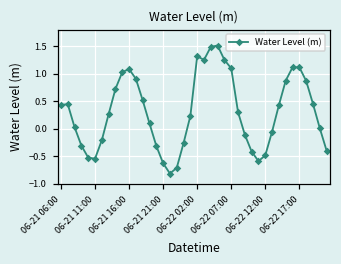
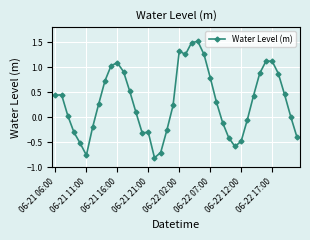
  {
    "06-21 06:00": 0.4,
-   "06-21 11:00": -0.5,
+   "06-21 11:00": -0.8,
    "06-21 16:00": 1.1,
-   "06-21 21:00": -0.6,
+   "06-21 21:00": -0.3,
    "06-22 02:00": 1.3,
-   "06-22 07:00": 1.1,
+   "06-22 07:00": 0.8,
    "06-22 12:00": -0.5,
    "06-22 17:00": 1.1
  }
